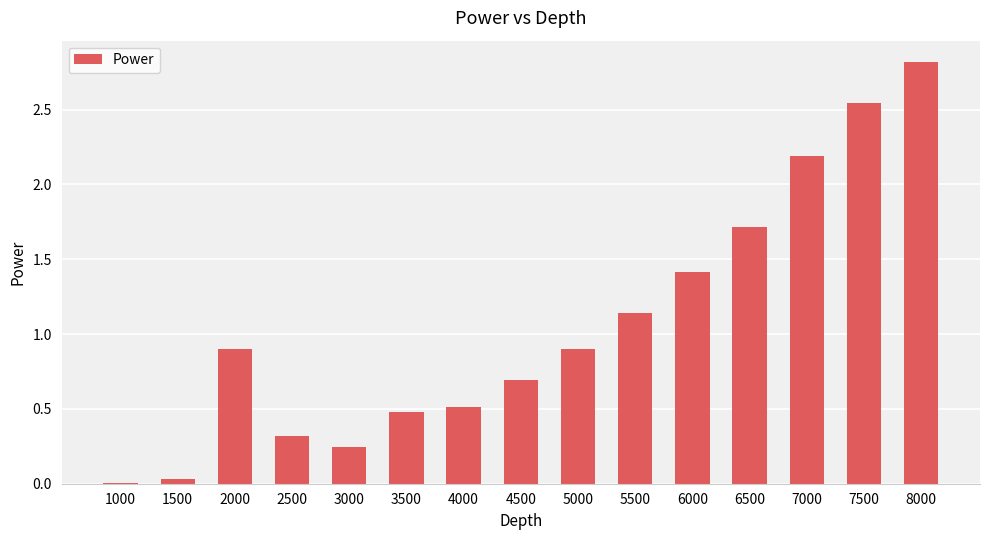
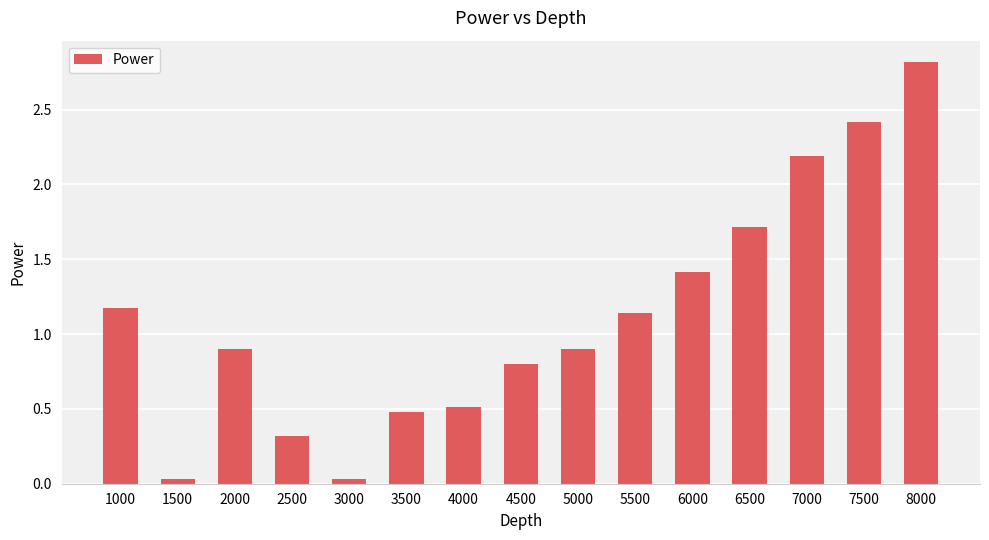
  {
-   "1000": 0.00,
+   "1000": 1.17,
    "1500": 0.03,
    "2000": 0.90,
    "2500": 0.32,
-   "3000": 0.24,
+   "3000": 0.03,
    "3500": 0.48,
    "4000": 0.51,
-   "4500": 0.69,
+   "4500": 0.80,
    "5000": 0.90,
    "5500": 1.14,
    "6000": 1.41,
    "6500": 1.72,
    "7000": 2.19,
-   "7500": 2.54,
+   "7500": 2.42,
    "8000": 2.82
  }
